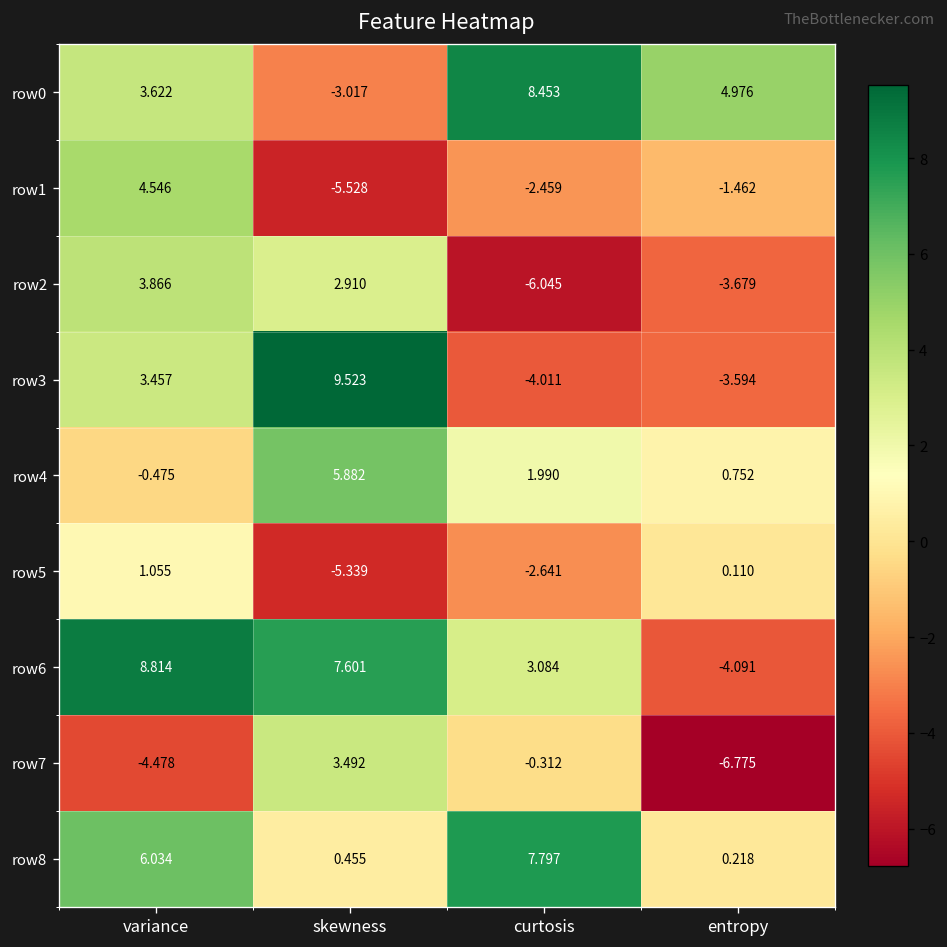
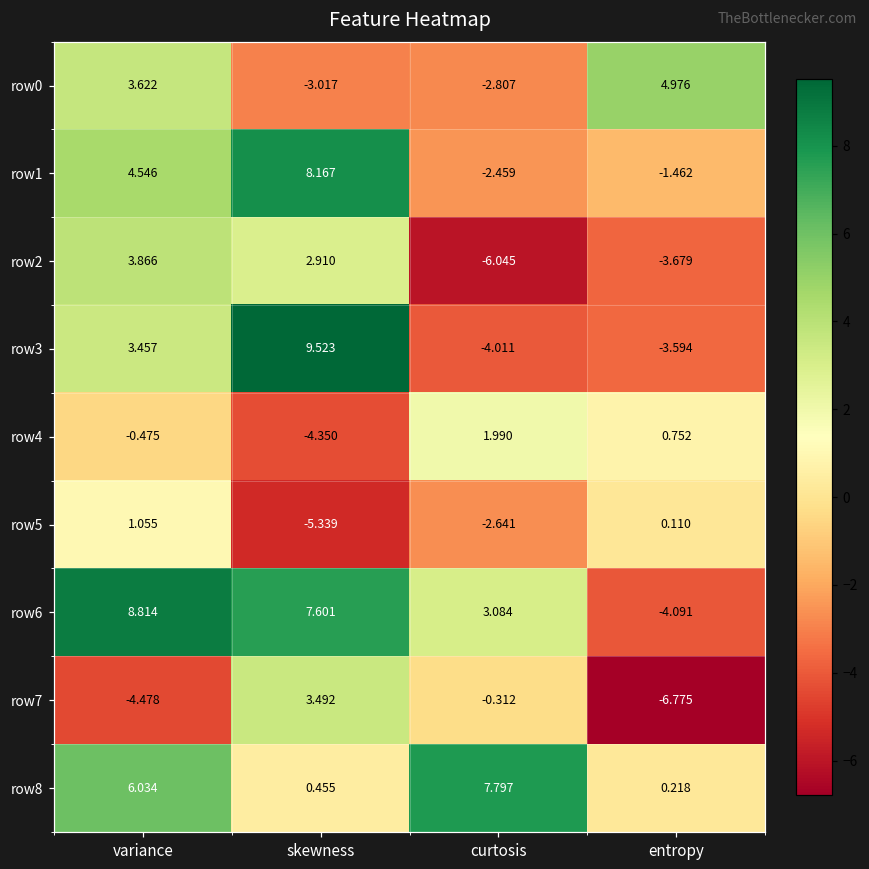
  {
    "row0": {
      "variance": 3.622,
      "skewness": -3.017,
-     "curtosis": 8.453,
+     "curtosis": -2.807,
      "entropy": 4.976
    },
    "row1": {
      "variance": 4.546,
-     "skewness": -5.528,
+     "skewness": 8.167,
      "curtosis": -2.459,
      "entropy": -1.462
    },
    "row2": {
      "variance": 3.866,
      "skewness": 2.910,
      "curtosis": -6.045,
      "entropy": -3.679
    },
    "row3": {
      "variance": 3.457,
      "skewness": 9.523,
      "curtosis": -4.011,
      "entropy": -3.594
    },
    "row4": {
      "variance": -0.475,
-     "skewness": 5.882,
+     "skewness": -4.350,
      "curtosis": 1.990,
      "entropy": 0.752
    },
    "row5": {
      "variance": 1.055,
      "skewness": -5.339,
      "curtosis": -2.641,
      "entropy": 0.110
    },
    "row6": {
      "variance": 8.814,
      "skewness": 7.601,
      "curtosis": 3.084,
      "entropy": -4.091
    },
    "row7": {
      "variance": -4.478,
      "skewness": 3.492,
      "curtosis": -0.312,
      "entropy": -6.775
    },
    "row8": {
      "variance": 6.034,
      "skewness": 0.455,
      "curtosis": 7.797,
      "entropy": 0.218
    }
  }
